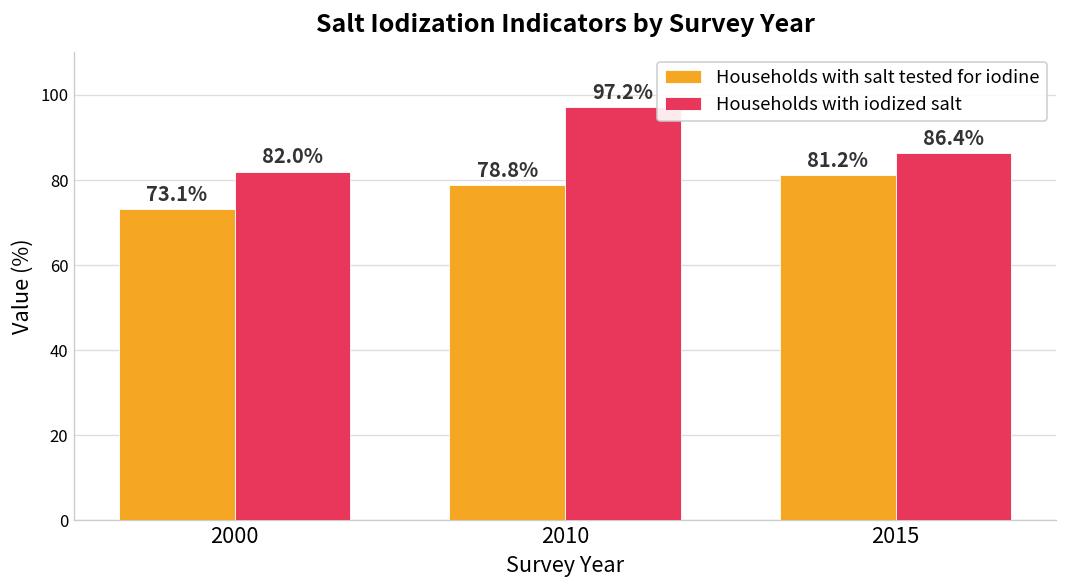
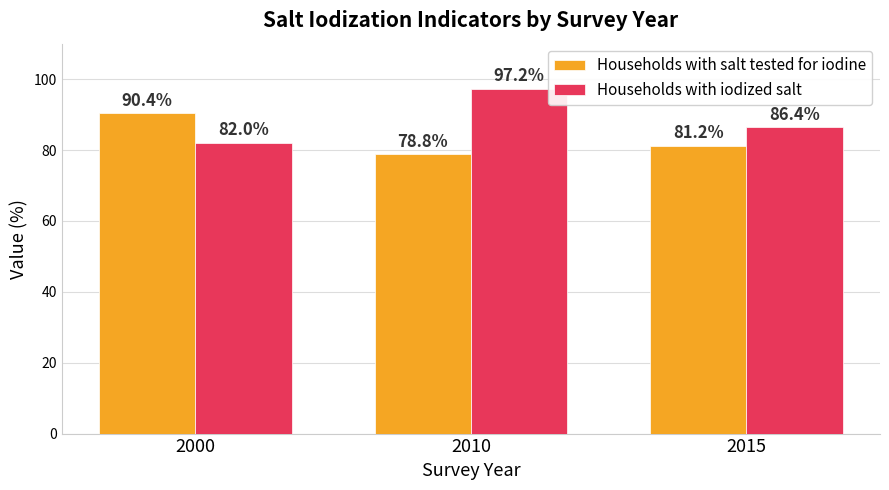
  {
    "Households with salt tested for iodine": {
-     "2000": "73.1%",
+     "2000": "90.4%",
      "2010": "78.8%",
      "2015": "81.2%"
    },
    "Households with iodized salt": {
      "2000": "82.0%",
      "2010": "97.2%",
      "2015": "86.4%"
    }
  }
